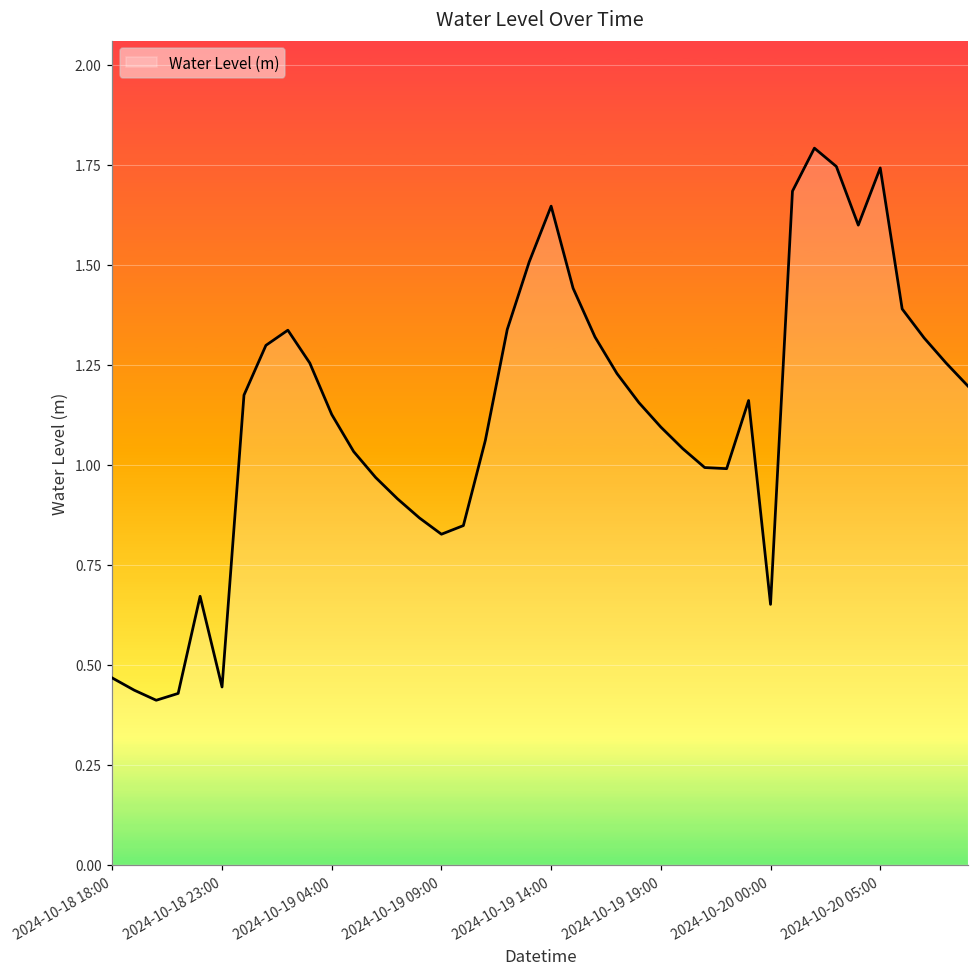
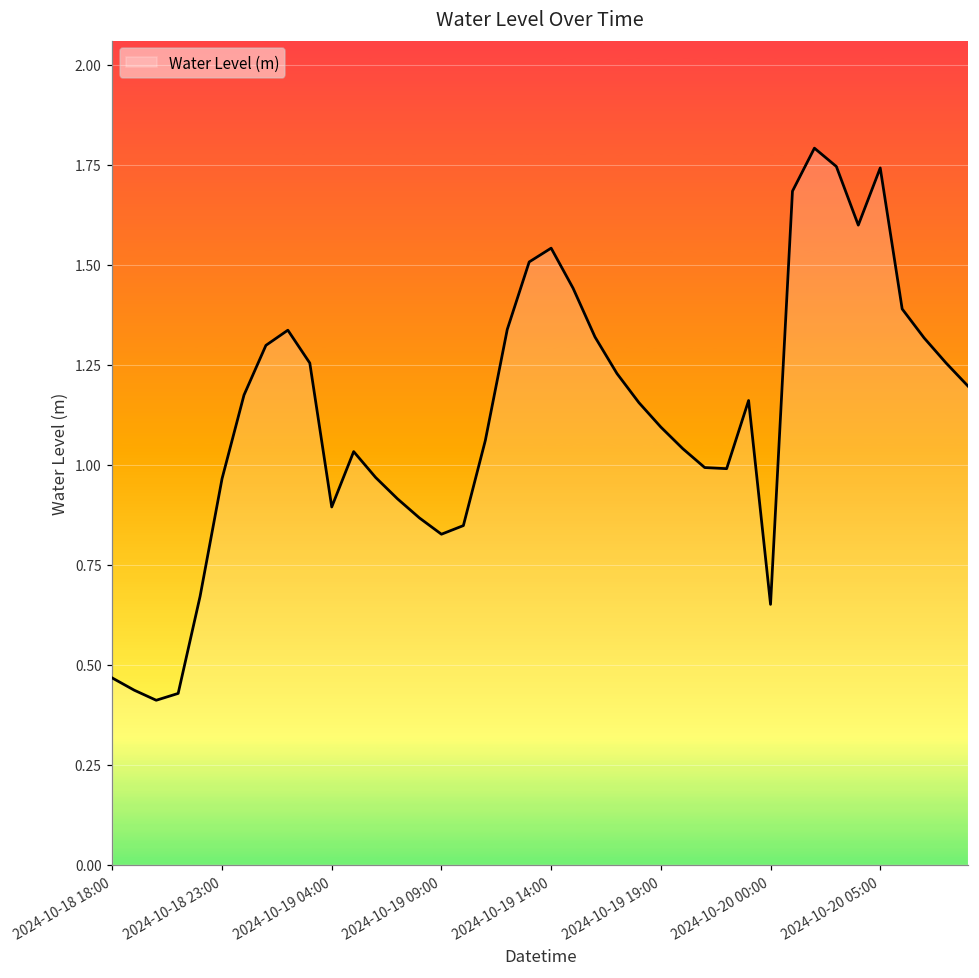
  {
    "2024-10-18 18:00": 0.47,
-   "2024-10-18 23:00": 0.44,
-   "2024-10-19 04:00": 1.13,
+   "2024-10-18 23:00": 0.96,
+   "2024-10-19 04:00": 0.89,
    "2024-10-19 09:00": 0.83,
-   "2024-10-19 14:00": 1.65,
+   "2024-10-19 14:00": 1.54,
    "2024-10-19 19:00": 1.09,
    "2024-10-20 00:00": 0.65,
    "2024-10-20 05:00": 1.74
  }
